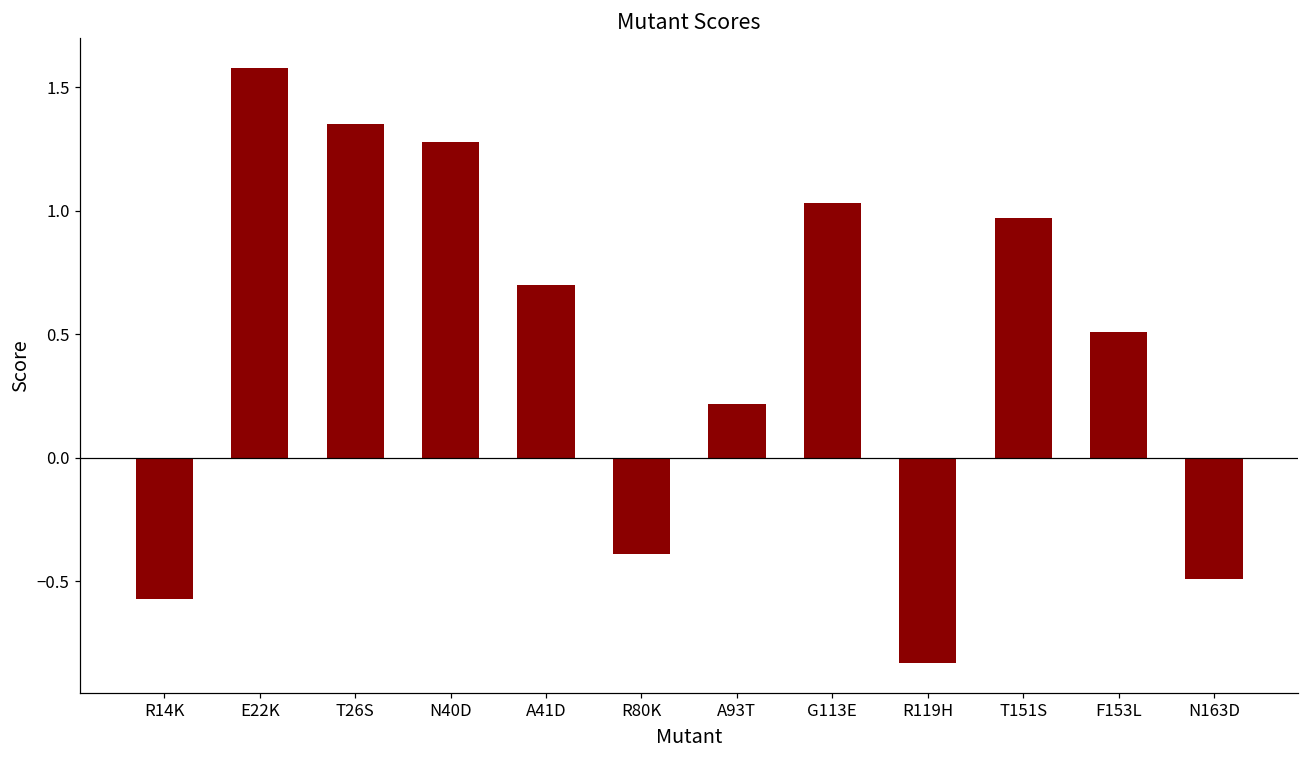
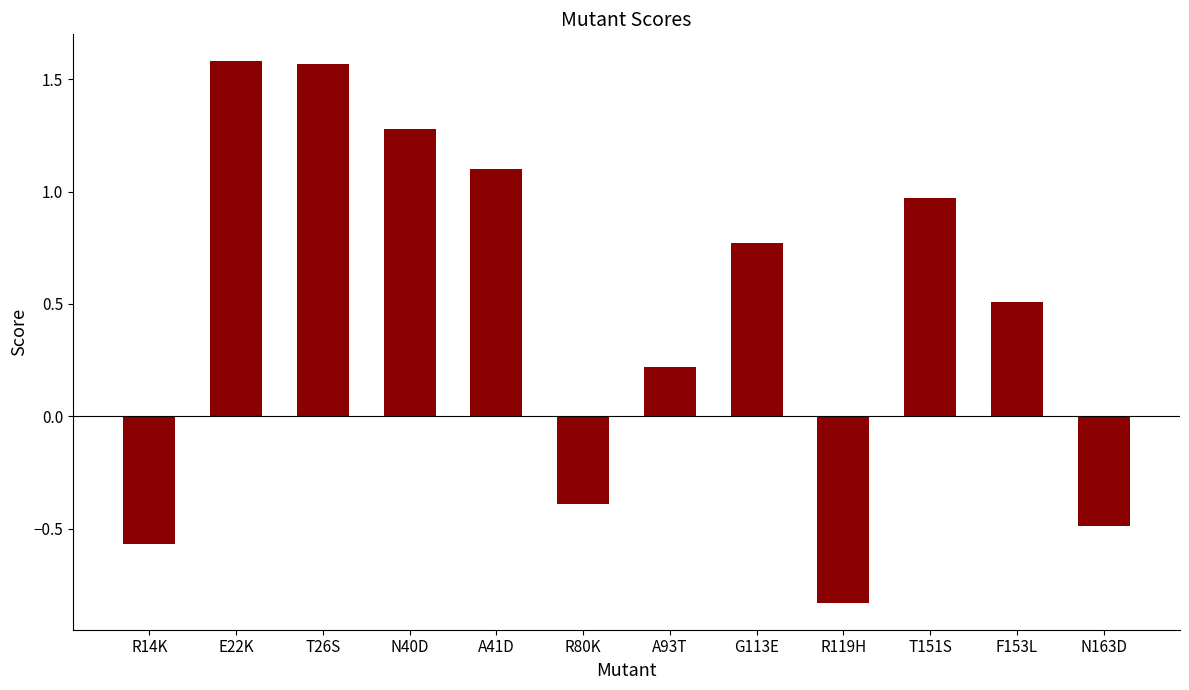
  {
    "R14K": -0.57,
    "E22K": 1.58,
-   "T26S": 1.35,
+   "T26S": 1.57,
    "N40D": 1.28,
-   "A41D": 0.7,
+   "A41D": 1.1,
    "R80K": -0.39,
    "A93T": 0.22,
-   "G113E": 1.03,
+   "G113E": 0.77,
    "R119H": -0.83,
    "T151S": 0.97,
    "F153L": 0.51,
    "N163D": -0.49
  }
